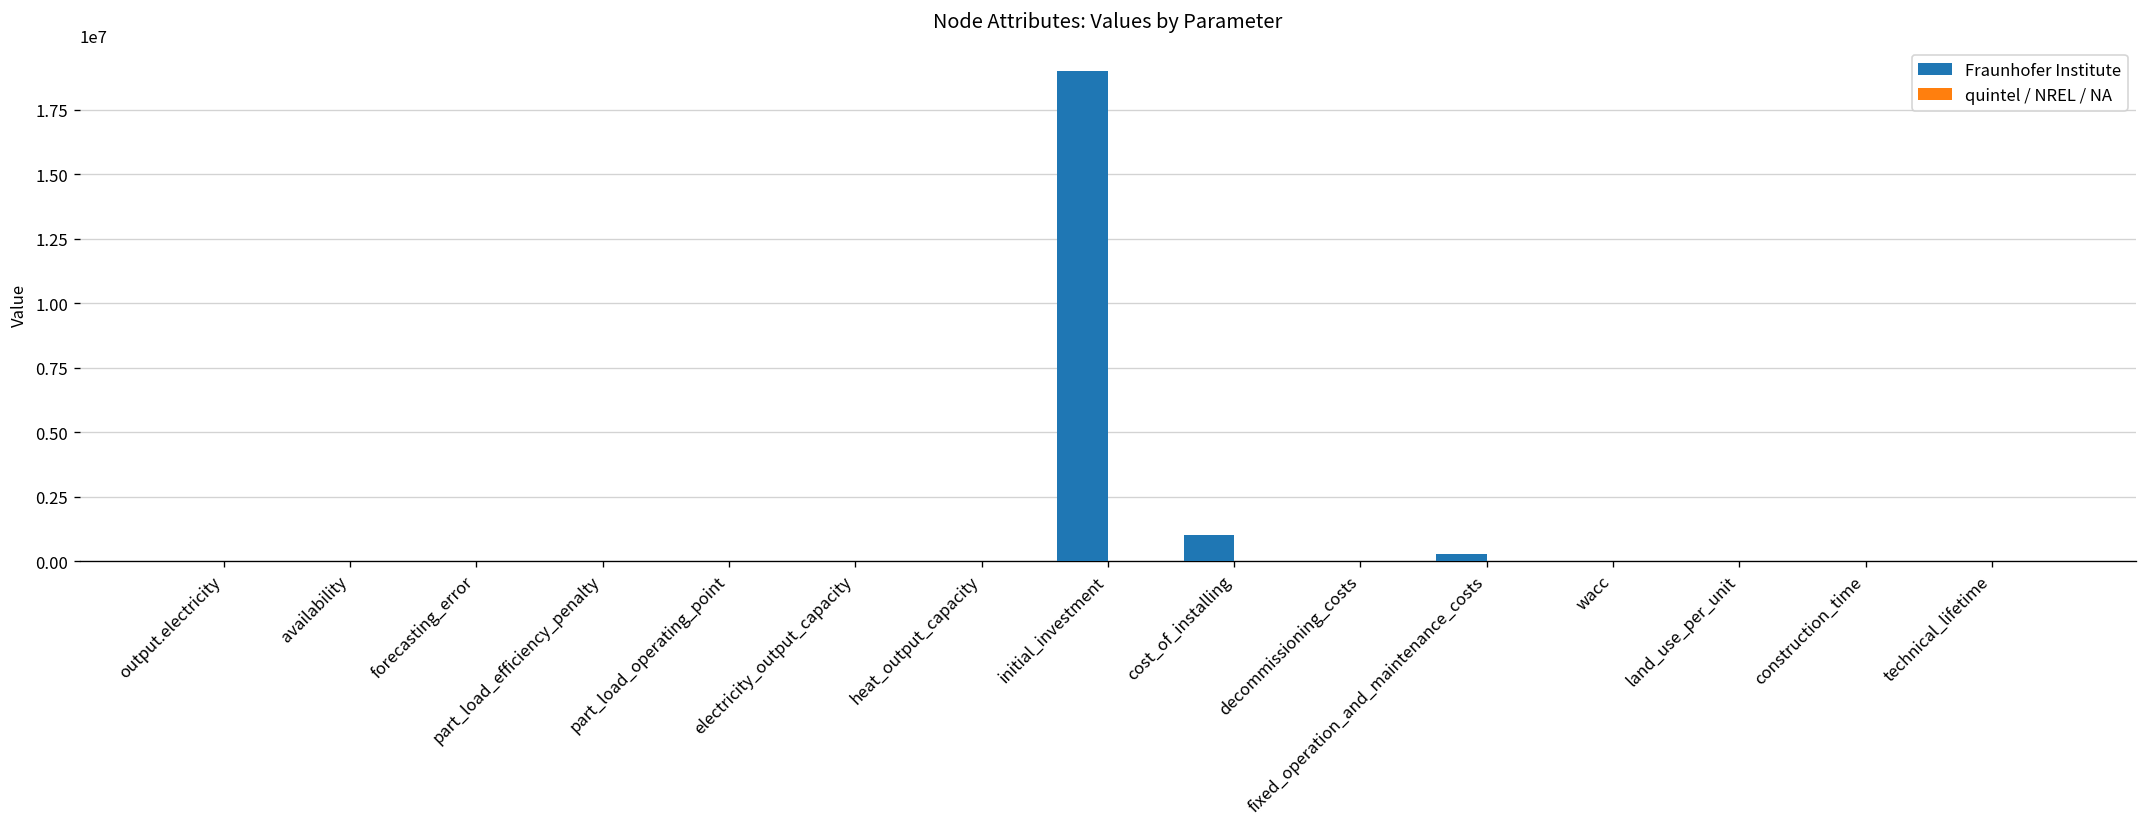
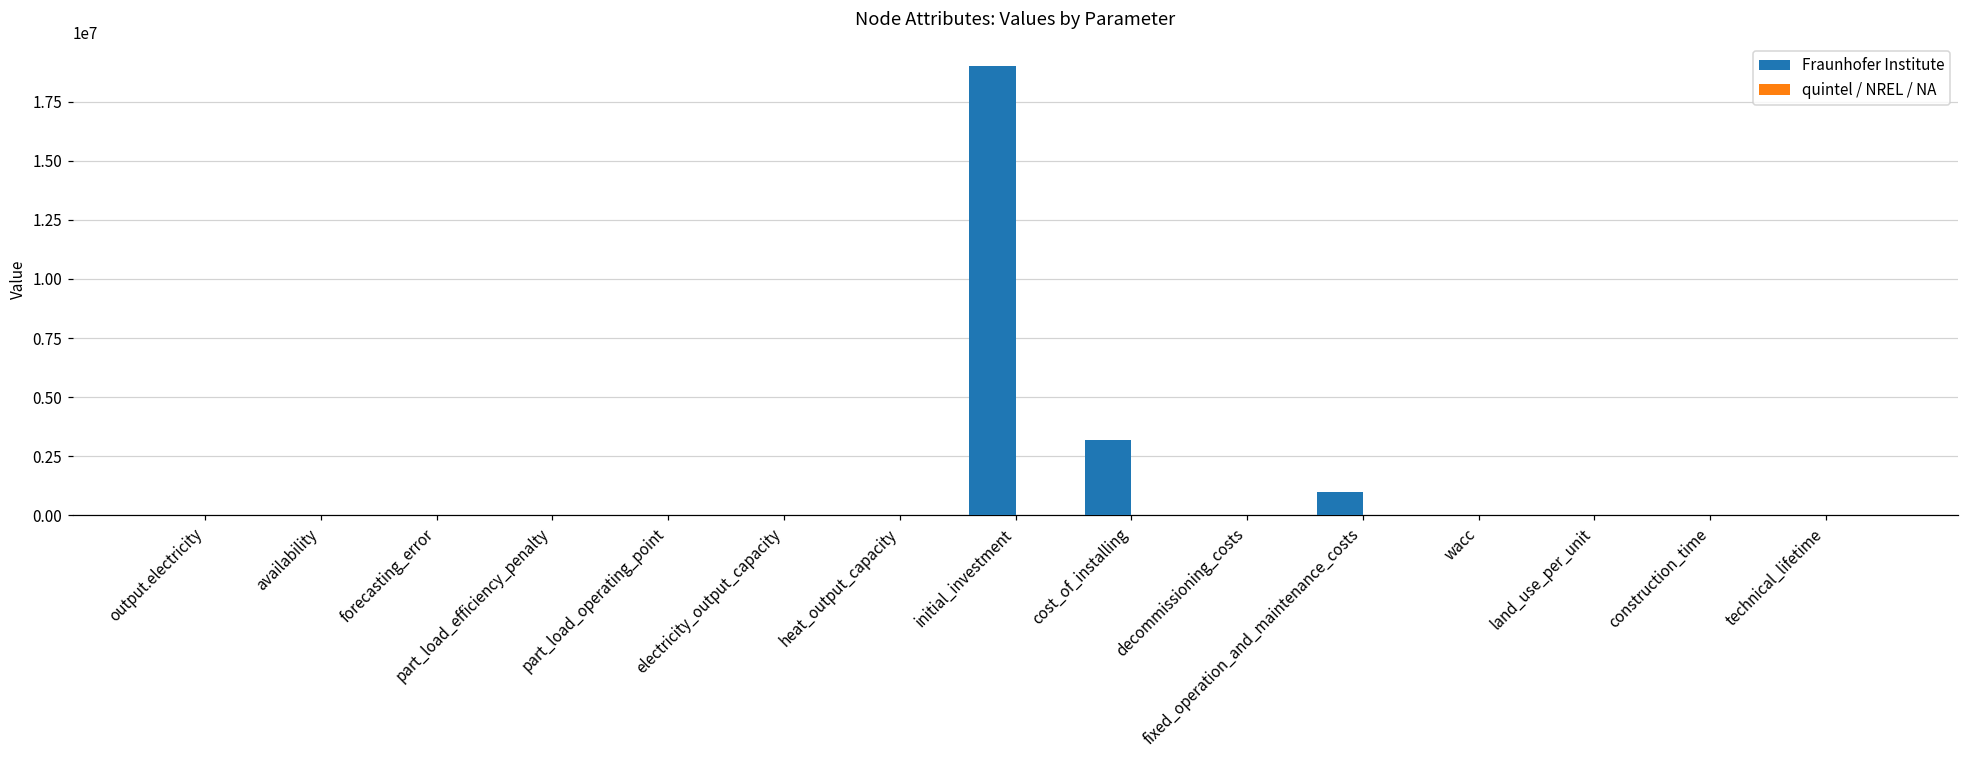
  {
    "Fraunhofer Institute": {
      "availability": 0,
      "forecasting_error": 0,
      "part_load_efficiency_penalty": 0,
      "part_load_operating_point": 0,
      "heat_output_capacity": 0,
      "initial_investment": 19000000,
-     "cost_of_installing": 1000000,
+     "cost_of_installing": 3200000,
      "decommissioning_costs": 0,
-     "fixed_operation_and_maintenance_costs": 300000,
+     "fixed_operation_and_maintenance_costs": 1000000,
      "land_use_per_unit": 0,
      "construction_time": 0
    },
    "quintel / NREL / NA": {
      "output.electricity": 0,
      "electricity_output_capacity": 0,
      "heat_output_capacity": 0,
      "initial_investment": 0,
      "cost_of_installing": 0,
      "decommissioning_costs": 0,
      "fixed_operation_and_maintenance_costs": 0,
      "wacc": 0,
      "technical_lifetime": 0
    }
  }
